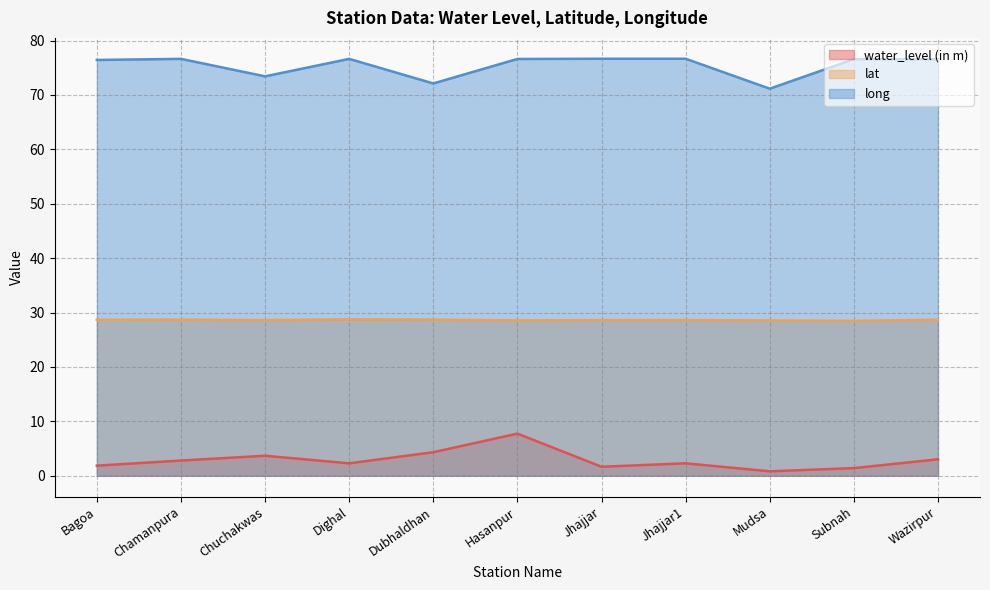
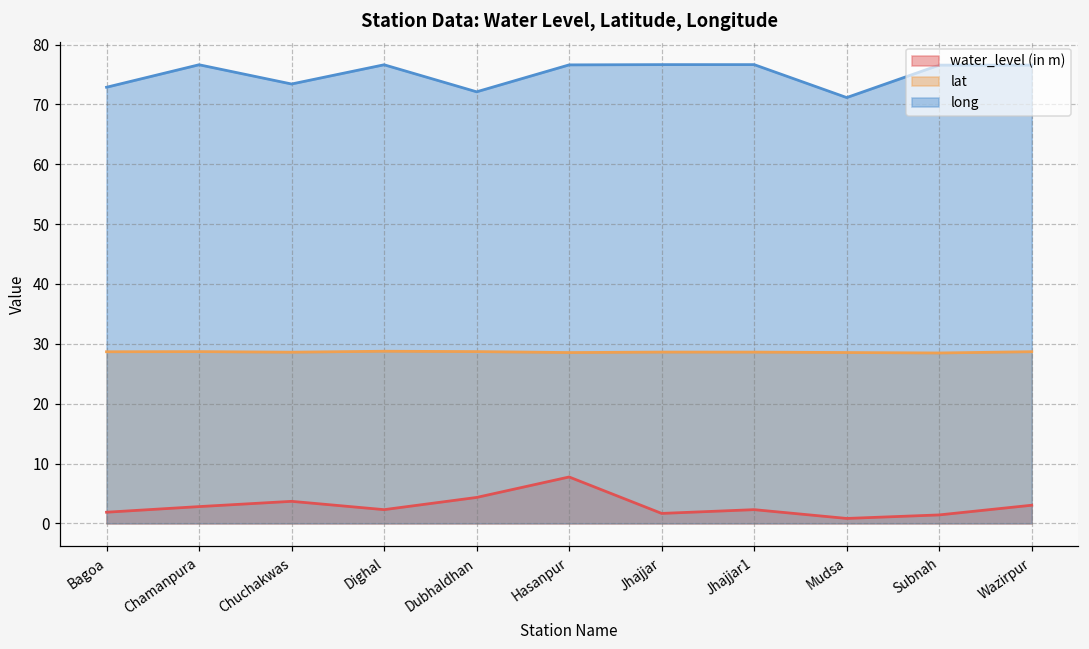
  {
    "long": {
-     "Bagoa": 76,
+     "Bagoa": 73,
      "Chamanpura": 77,
      "Chuchakwas": 73,
      "Dighal": 77,
      "Dubhaldhan": 72,
      "Hasanpur": 77,
      "Jhajjar": 77,
      "Jhajjar1": 77,
      "Mudsa": 71
    }
  }
